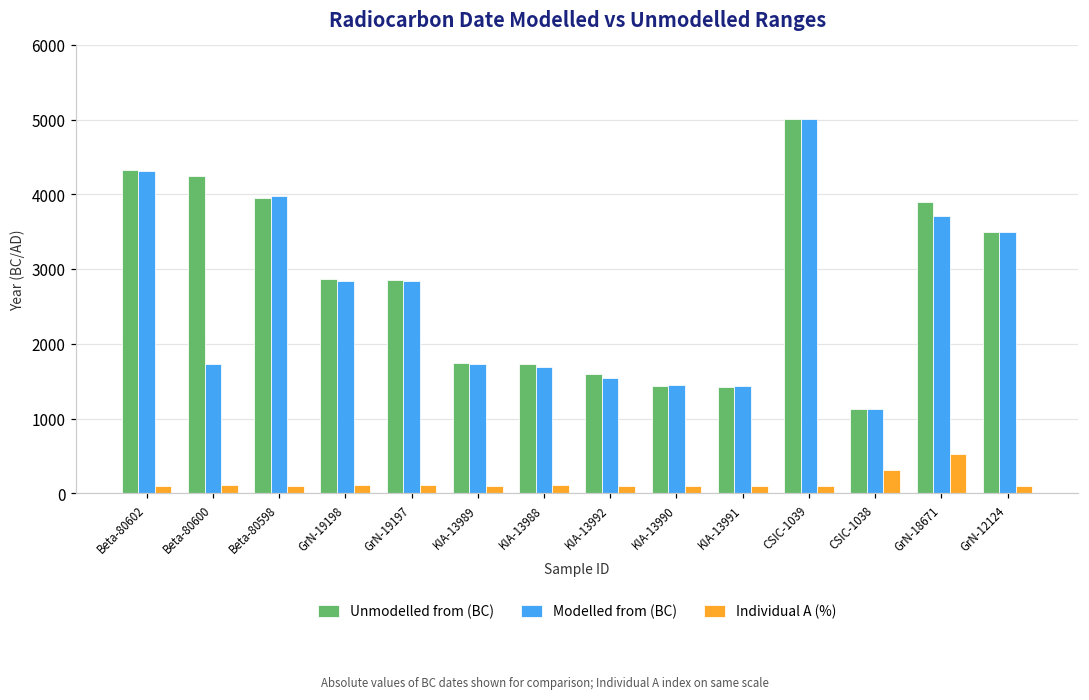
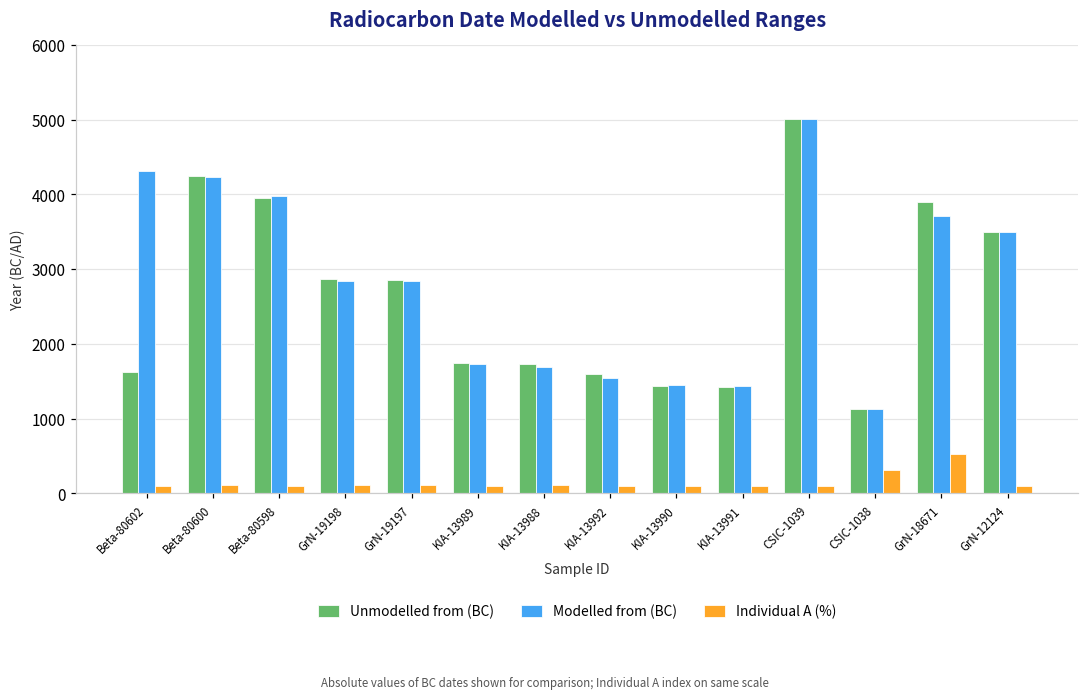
  {
    "Unmodelled from (BC)": {
-     "Beta-80602": 4300,
+     "Beta-80602": 1600,
      "Beta-80600": 4200,
      "Beta-80598": 4000,
      "GrN-19198": 2900,
      "GrN-19197": 2900,
      "KIA-13989": 1700,
      "KIA-13988": 1700,
      "KIA-13992": 1600,
      "KIA-13990": 1400,
      "KIA-13991": 1400,
      "CSIC-1039": 5000,
      "CSIC-1038": 1100,
      "GrN-18671": 3900,
      "GrN-12124": 3500
    },
    "Modelled from (BC)": {
      "Beta-80602": 4300,
-     "Beta-80600": 1700,
+     "Beta-80600": 4200,
      "Beta-80598": 4000,
      "GrN-19198": 2800,
      "GrN-19197": 2800,
      "KIA-13989": 1700,
      "KIA-13988": 1700,
      "KIA-13992": 1500,
      "KIA-13990": 1400,
      "KIA-13991": 1400,
      "CSIC-1039": 5000,
      "CSIC-1038": 1100,
      "GrN-18671": 3700,
      "GrN-12124": 3500
    },
    "Individual A (%)": {
      "Beta-80602": 100,
      "Beta-80600": 100,
      "Beta-80598": 100,
      "GrN-19198": 100,
      "GrN-19197": 100,
      "KIA-13989": 100,
      "KIA-13988": 100,
      "KIA-13992": 100,
      "KIA-13990": 100,
      "KIA-13991": 100,
      "CSIC-1039": 100,
      "CSIC-1038": 300,
      "GrN-18671": 500,
      "GrN-12124": 100
    }
  }
